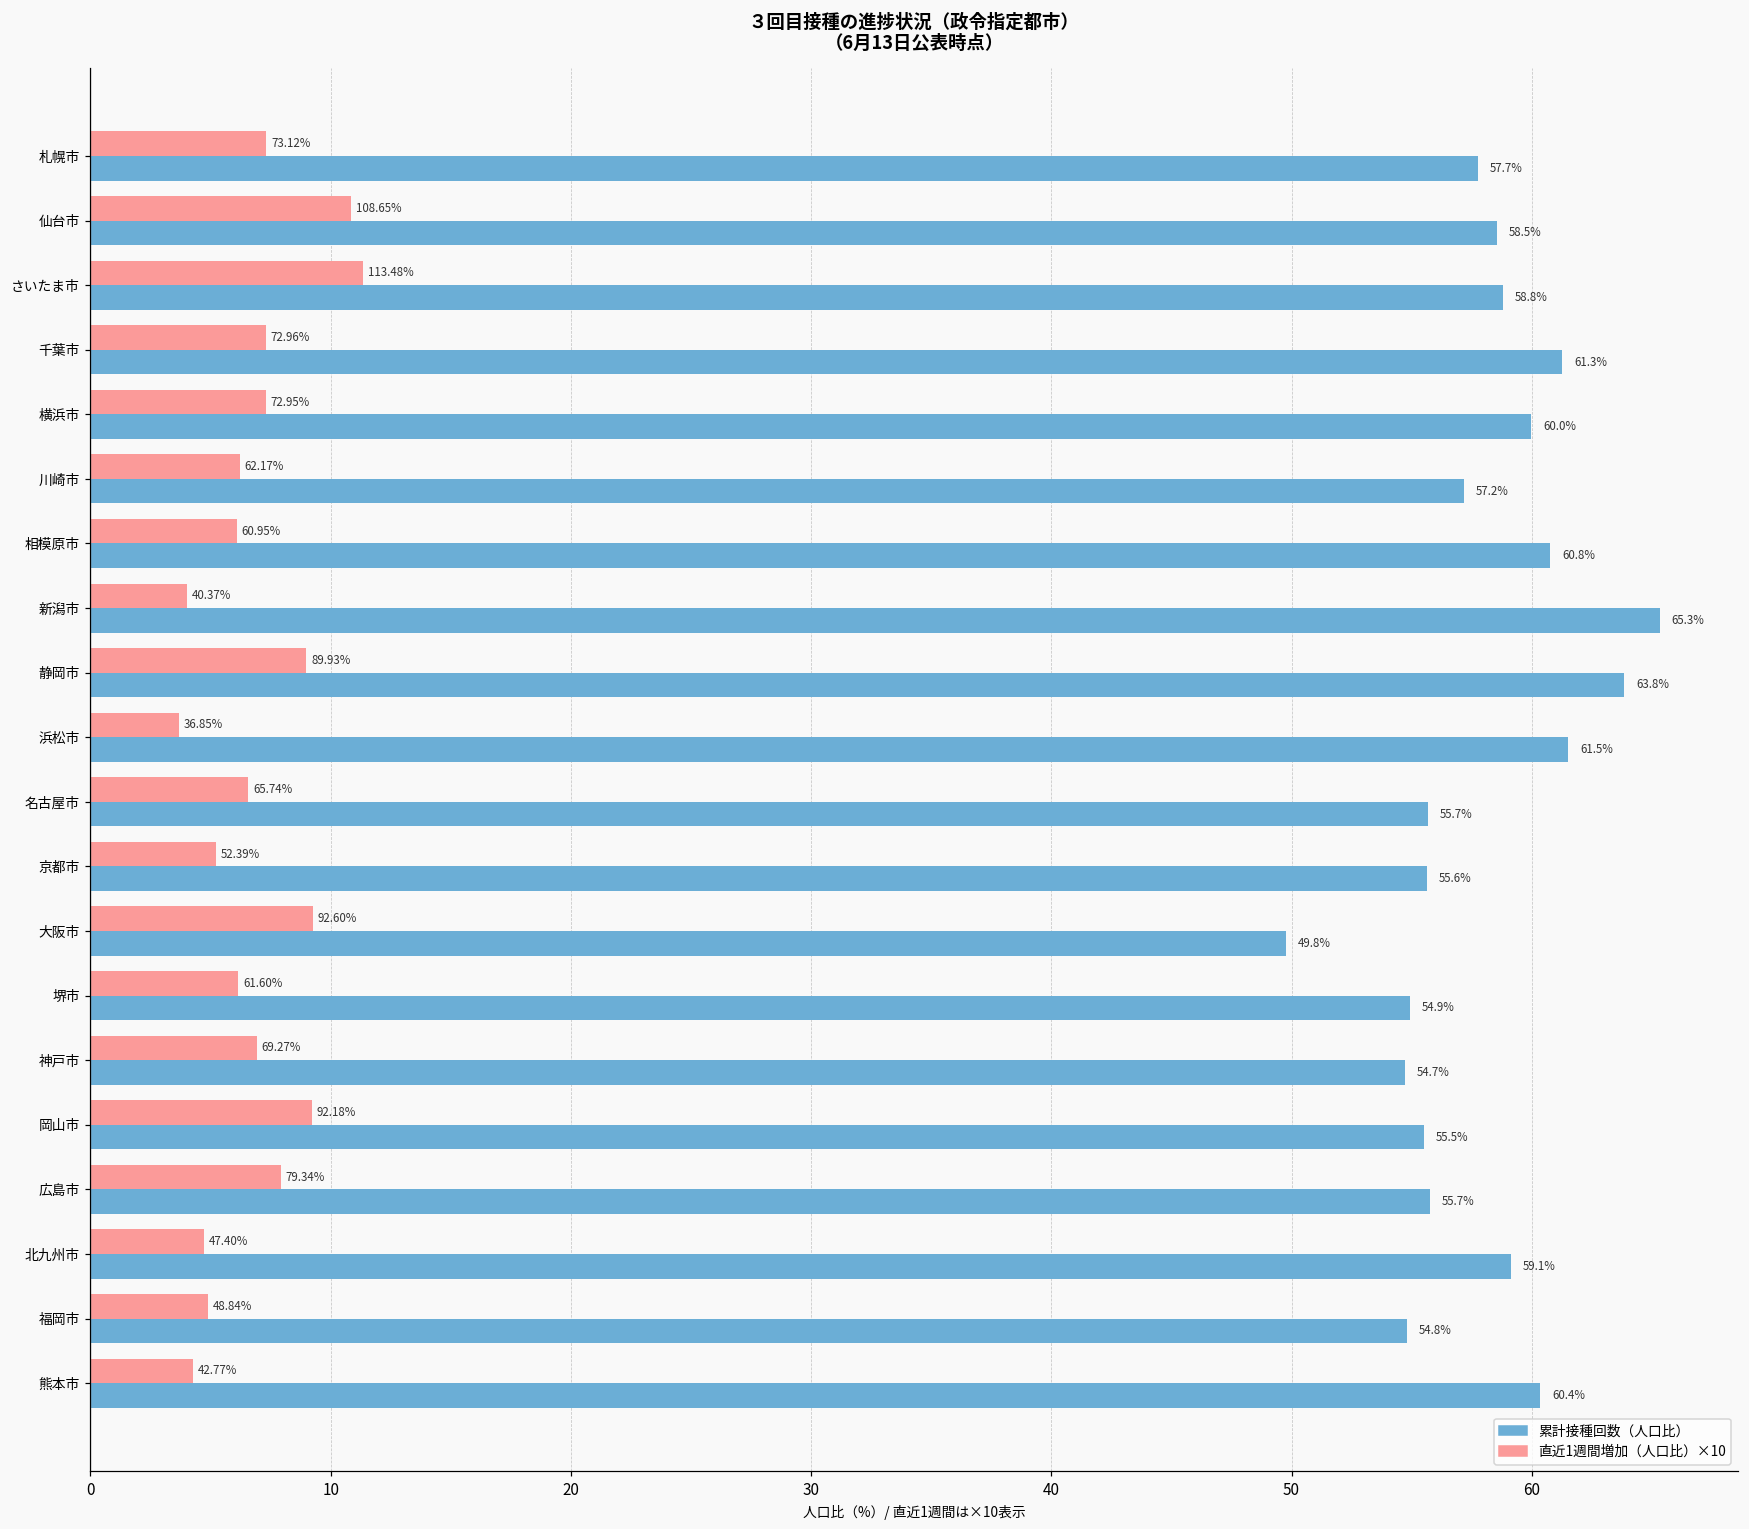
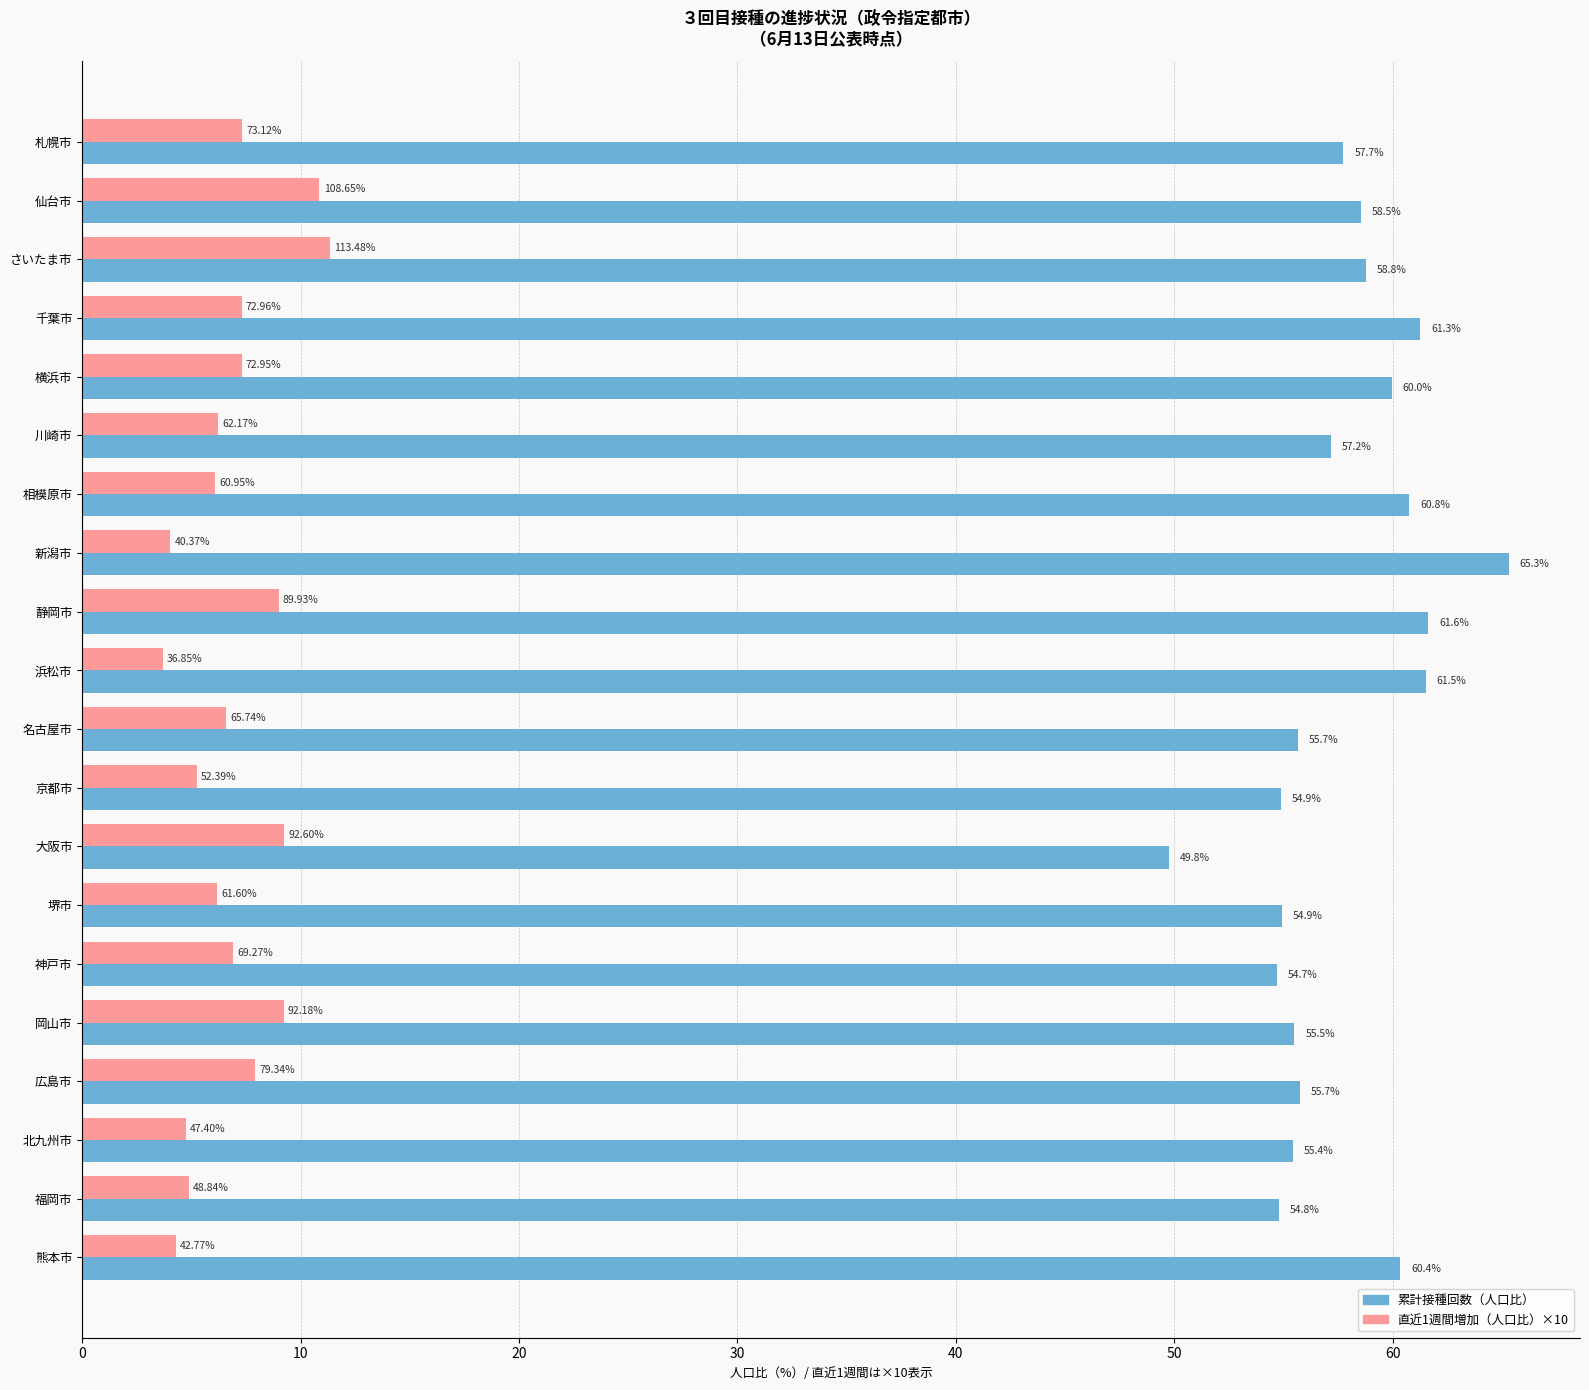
  {
    "累計接種回数（人口比）": {
      "札幌市": "57.7%",
      "仙台市": "58.5%",
      "さいたま市": "58.8%",
      "千葉市": "61.3%",
      "横浜市": "60.0%",
      "川崎市": "57.2%",
      "相模原市": "60.8%",
      "新潟市": "65.3%",
-     "静岡市": "63.8%",
+     "静岡市": "61.6%",
      "浜松市": "61.5%",
      "名古屋市": "55.7%",
-     "京都市": "55.6%",
+     "京都市": "54.9%",
      "大阪市": "49.8%",
      "堺市": "54.9%",
      "神戸市": "54.7%",
      "岡山市": "55.5%",
      "広島市": "55.7%",
-     "北九州市": "59.1%",
+     "北九州市": "55.4%",
      "福岡市": "54.8%",
      "熊本市": "60.4%"
    }
  }
